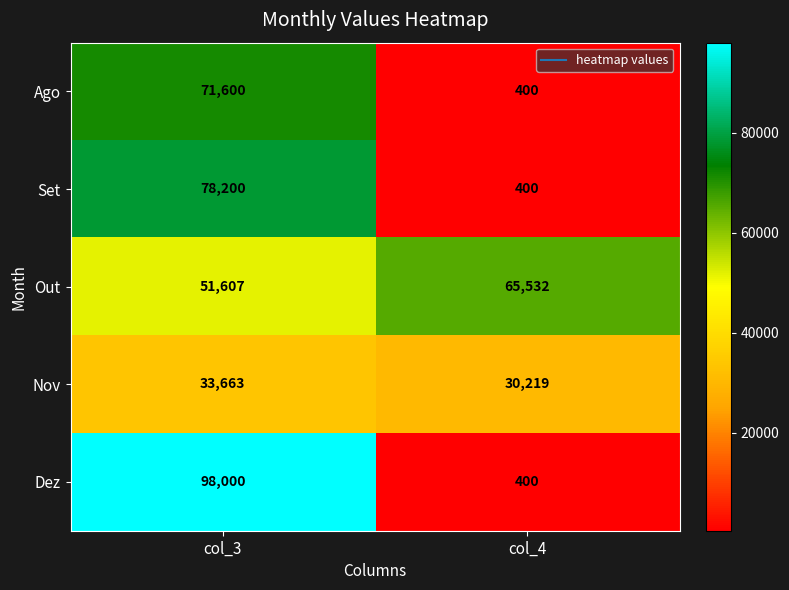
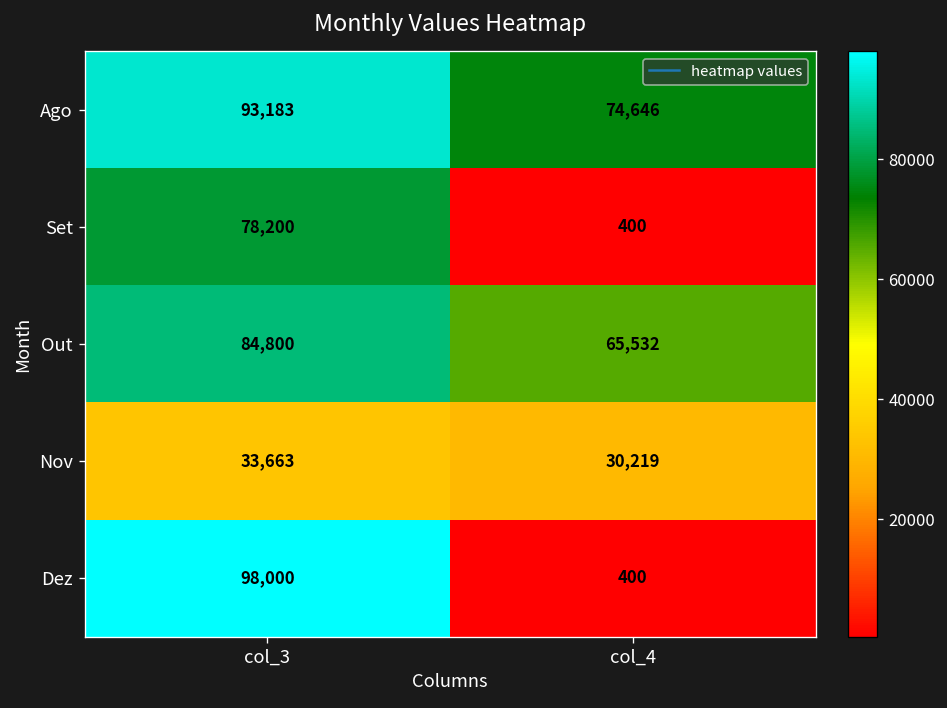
  {
    "Ago": {
-     "col_3": "71,600",
-     "col_4": "400"
+     "col_3": "93,183",
+     "col_4": "74,646"
    },
    "Set": {
      "col_3": "78,200",
      "col_4": "400"
    },
    "Out": {
-     "col_3": "51,607",
+     "col_3": "84,800",
      "col_4": "65,532"
    },
    "Nov": {
      "col_3": "33,663",
      "col_4": "30,219"
    },
    "Dez": {
      "col_3": "98,000",
      "col_4": "400"
    }
  }
